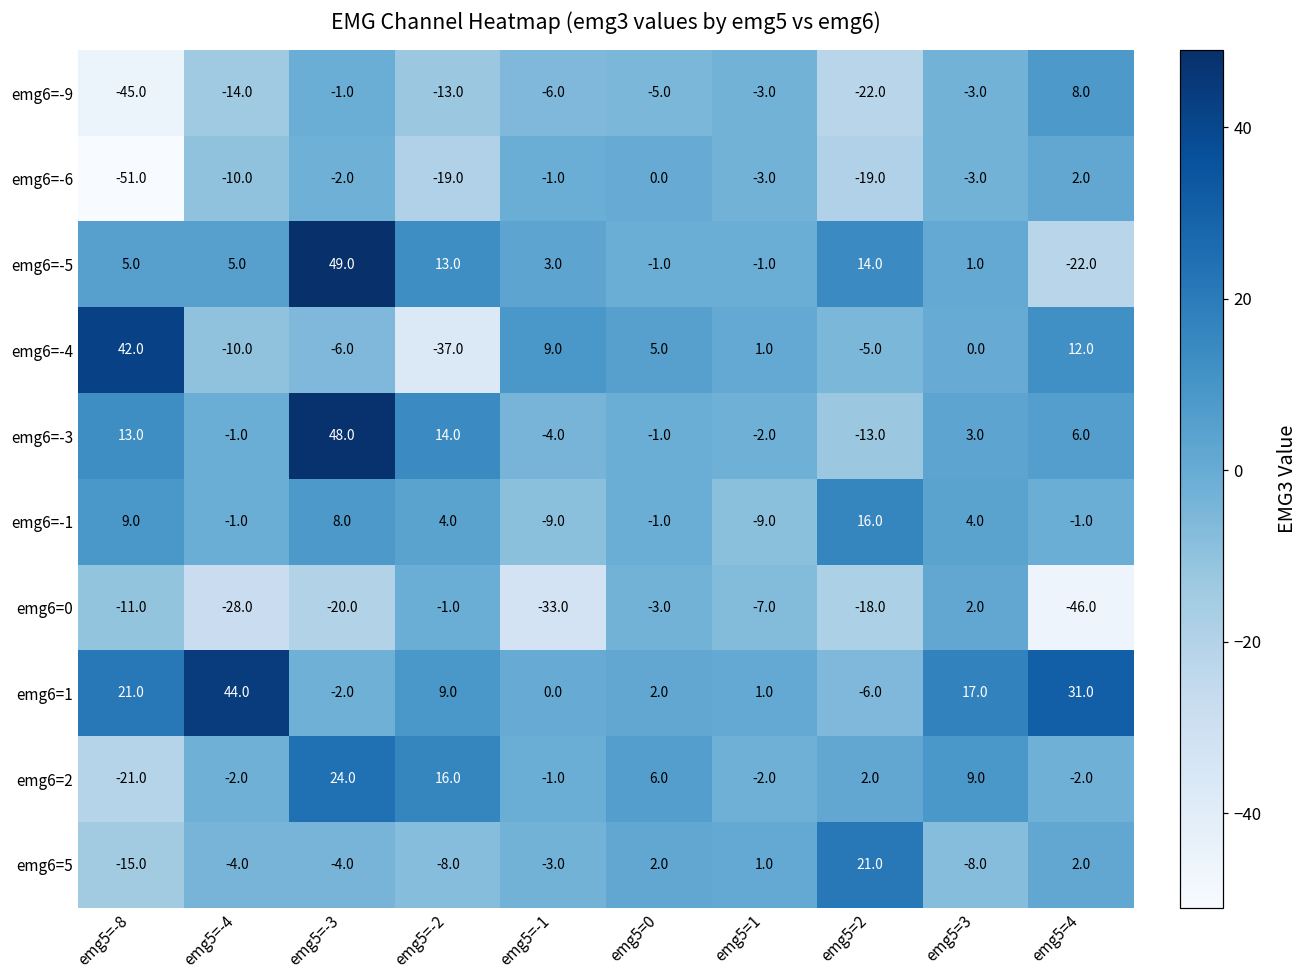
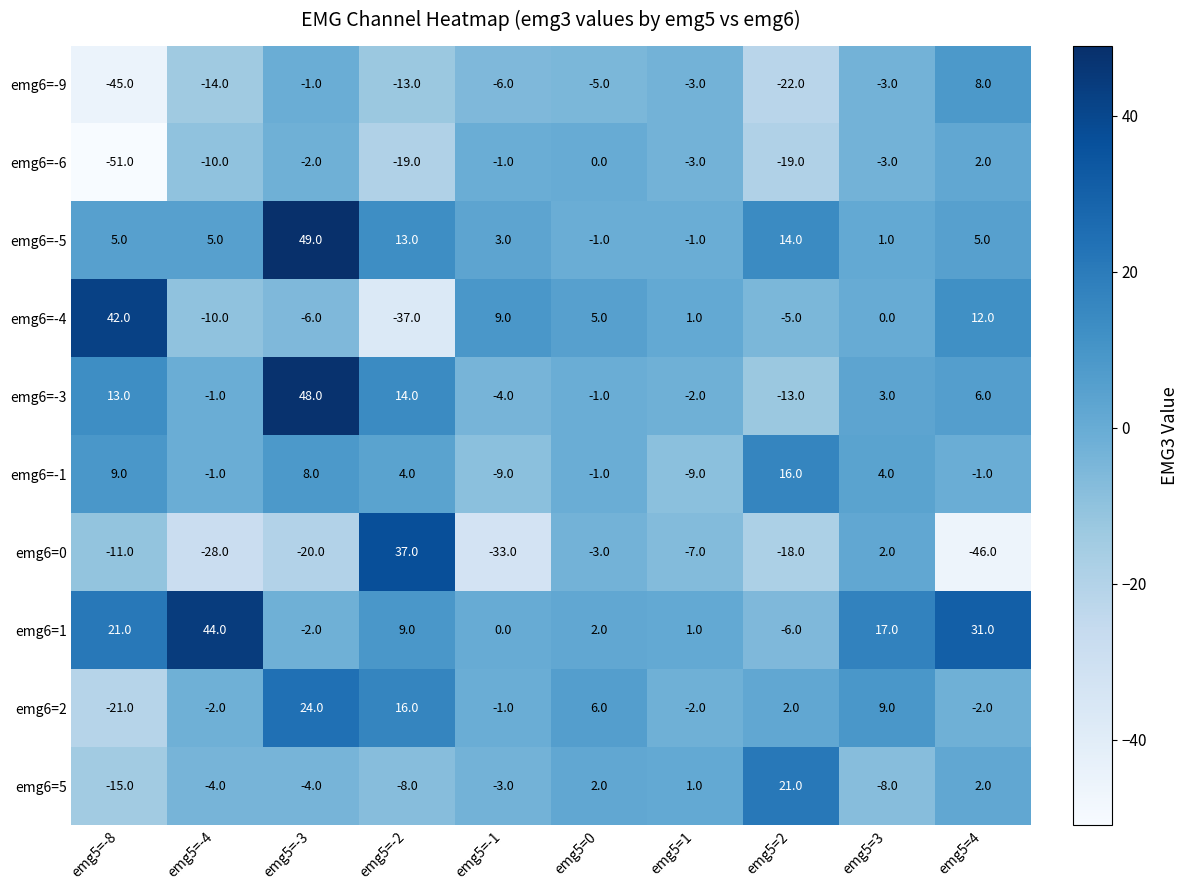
  {
    "emg6=-9": {
      "emg5=-8": -45.0,
      "emg5=-4": -14.0,
      "emg5=-3": -1.0,
      "emg5=-2": -13.0,
      "emg5=-1": -6.0,
      "emg5=0": -5.0,
      "emg5=1": -3.0,
      "emg5=2": -22.0,
      "emg5=3": -3.0,
      "emg5=4": 8.0
    },
    "emg6=-6": {
      "emg5=-8": -51.0,
      "emg5=-4": -10.0,
      "emg5=-3": -2.0,
      "emg5=-2": -19.0,
      "emg5=-1": -1.0,
      "emg5=0": 0.0,
      "emg5=1": -3.0,
      "emg5=2": -19.0,
      "emg5=3": -3.0,
      "emg5=4": 2.0
    },
    "emg6=-5": {
      "emg5=-8": 5.0,
      "emg5=-4": 5.0,
      "emg5=-3": 49.0,
      "emg5=-2": 13.0,
      "emg5=-1": 3.0,
      "emg5=0": -1.0,
      "emg5=1": -1.0,
      "emg5=2": 14.0,
      "emg5=3": 1.0,
-     "emg5=4": -22.0
+     "emg5=4": 5.0
    },
    "emg6=-4": {
      "emg5=-8": 42.0,
      "emg5=-4": -10.0,
      "emg5=-3": -6.0,
      "emg5=-2": -37.0,
      "emg5=-1": 9.0,
      "emg5=0": 5.0,
      "emg5=1": 1.0,
      "emg5=2": -5.0,
      "emg5=3": 0.0,
      "emg5=4": 12.0
    },
    "emg6=-3": {
      "emg5=-8": 13.0,
      "emg5=-4": -1.0,
      "emg5=-3": 48.0,
      "emg5=-2": 14.0,
      "emg5=-1": -4.0,
      "emg5=0": -1.0,
      "emg5=1": -2.0,
      "emg5=2": -13.0,
      "emg5=3": 3.0,
      "emg5=4": 6.0
    },
    "emg6=-1": {
      "emg5=-8": 9.0,
      "emg5=-4": -1.0,
      "emg5=-3": 8.0,
      "emg5=-2": 4.0,
      "emg5=-1": -9.0,
      "emg5=0": -1.0,
      "emg5=1": -9.0,
      "emg5=2": 16.0,
      "emg5=3": 4.0,
      "emg5=4": -1.0
    },
    "emg6=0": {
      "emg5=-8": -11.0,
      "emg5=-4": -28.0,
      "emg5=-3": -20.0,
-     "emg5=-2": -1.0,
+     "emg5=-2": 37.0,
      "emg5=-1": -33.0,
      "emg5=0": -3.0,
      "emg5=1": -7.0,
      "emg5=2": -18.0,
      "emg5=3": 2.0,
      "emg5=4": -46.0
    },
    "emg6=1": {
      "emg5=-8": 21.0,
      "emg5=-4": 44.0,
      "emg5=-3": -2.0,
      "emg5=-2": 9.0,
      "emg5=-1": 0.0,
      "emg5=0": 2.0,
      "emg5=1": 1.0,
      "emg5=2": -6.0,
      "emg5=3": 17.0,
      "emg5=4": 31.0
    },
    "emg6=2": {
      "emg5=-8": -21.0,
      "emg5=-4": -2.0,
      "emg5=-3": 24.0,
      "emg5=-2": 16.0,
      "emg5=-1": -1.0,
      "emg5=0": 6.0,
      "emg5=1": -2.0,
      "emg5=2": 2.0,
      "emg5=3": 9.0,
      "emg5=4": -2.0
    },
    "emg6=5": {
      "emg5=-8": -15.0,
      "emg5=-4": -4.0,
      "emg5=-3": -4.0,
      "emg5=-2": -8.0,
      "emg5=-1": -3.0,
      "emg5=0": 2.0,
      "emg5=1": 1.0,
      "emg5=2": 21.0,
      "emg5=3": -8.0,
      "emg5=4": 2.0
    }
  }
